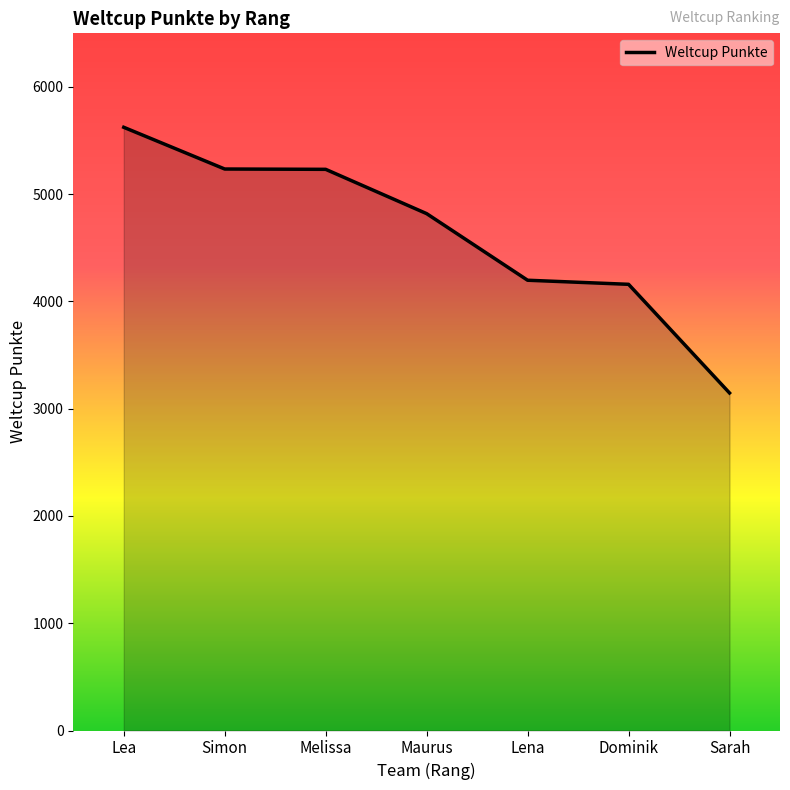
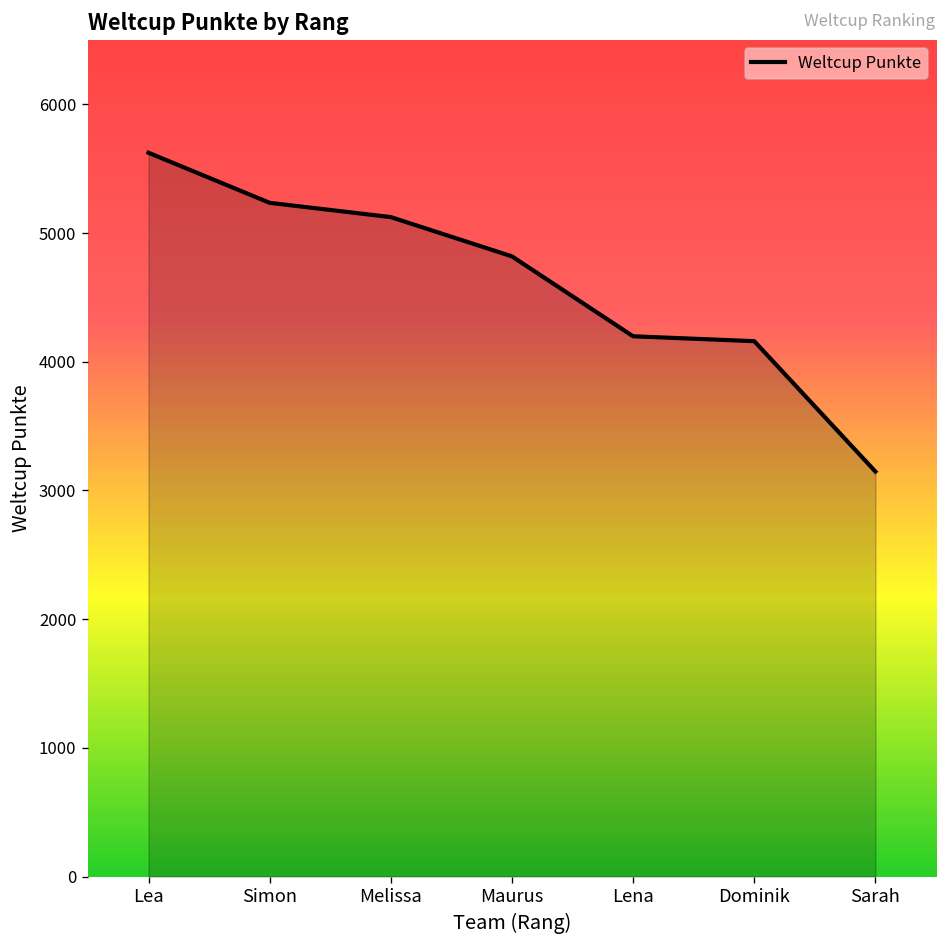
  {
    "Lea": 5620,
    "Simon": 5240,
-   "Melissa": 5230,
+   "Melissa": 5120,
    "Maurus": 4820,
    "Lena": 4200,
    "Dominik": 4160,
    "Sarah": 3150
  }
